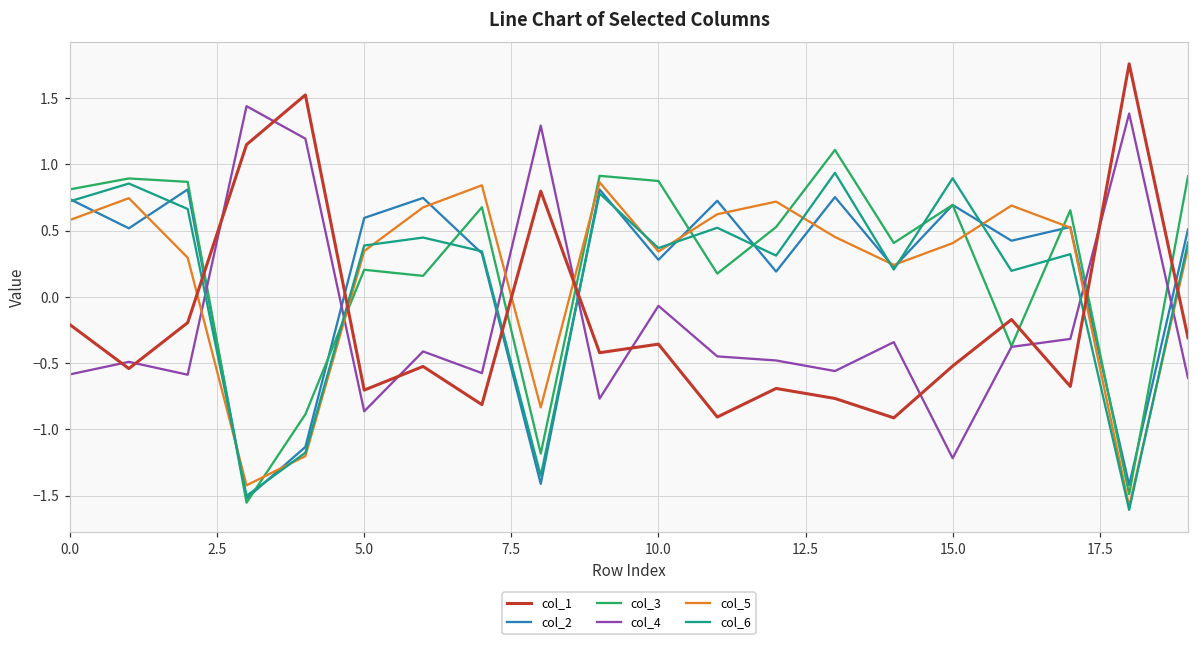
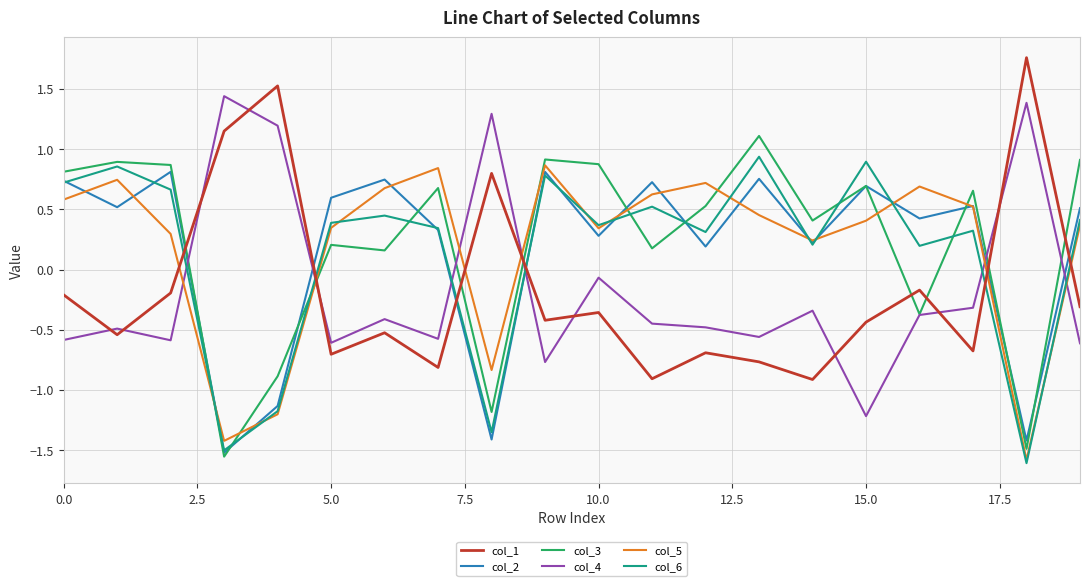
  {
    "col_1": {
      "0.0": -0.21,
      "5.0": -0.70,
      "10.0": -0.36,
-     "15.0": -0.52
+     "15.0": -0.44
    },
    "col_2": {
      "5.0": 0.60,
      "10.0": 0.28
    },
    "col_4": {
      "0.0": -0.58,
-     "5.0": -0.86,
+     "5.0": -0.61,
      "10.0": -0.07,
      "15.0": -1.22
    },
    "col_5": {
      "0.0": 0.58,
      "5.0": 0.35,
      "10.0": 0.34,
      "15.0": 0.41
    }
  }
